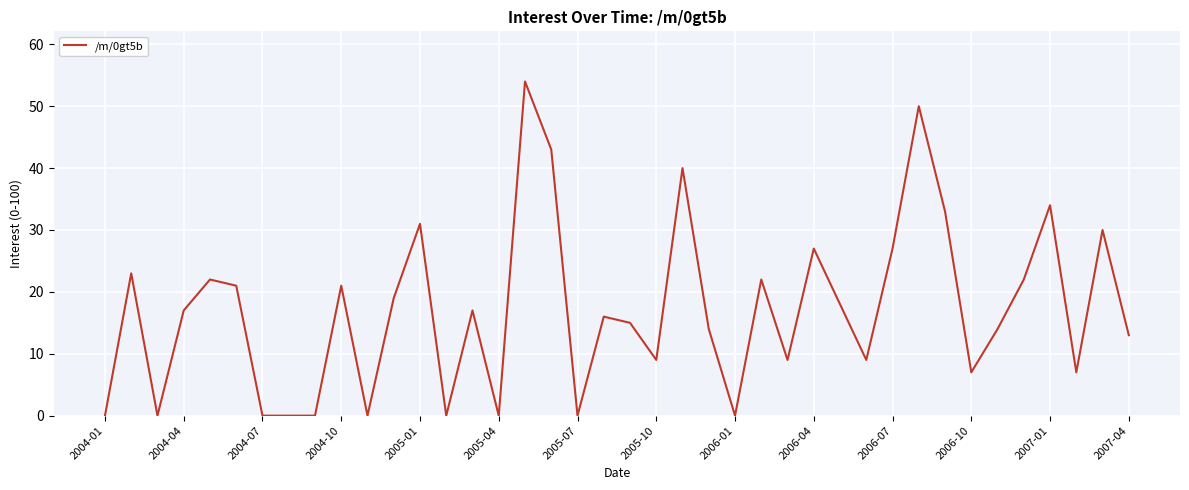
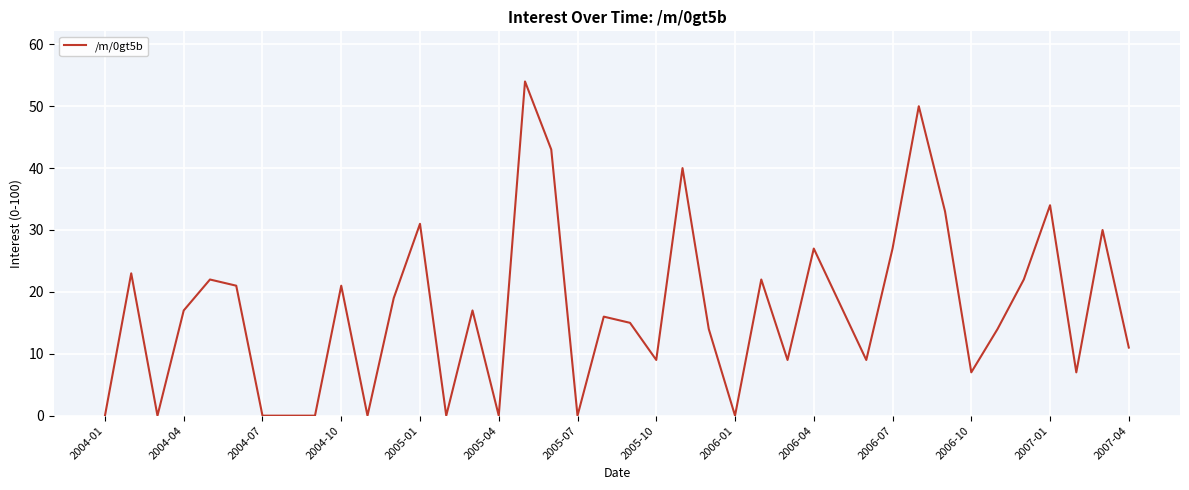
  {
    "2004-01": 0,
    "2004-04": 17,
    "2004-07": 0,
    "2004-10": 21,
    "2005-01": 31,
    "2005-04": 0,
    "2005-07": 0,
    "2005-10": 9,
    "2006-01": 0,
    "2006-04": 27,
    "2006-07": 27,
    "2006-10": 7,
    "2007-01": 34,
-   "2007-04": 13
+   "2007-04": 11
  }
